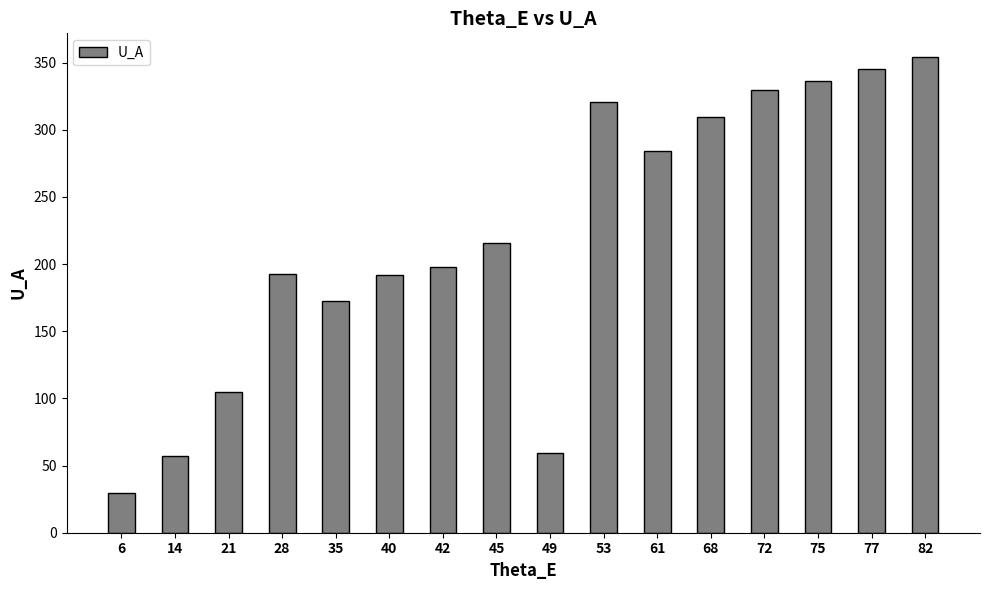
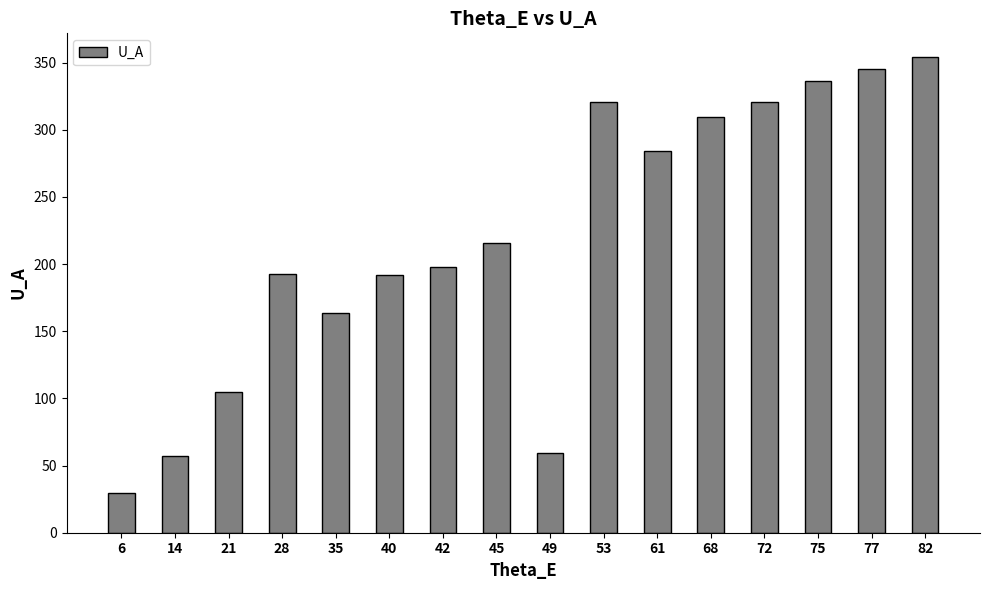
  {
    "6": 30,
    "14": 57,
    "21": 105,
    "28": 193,
-   "35": 172,
+   "35": 164,
    "40": 192,
    "42": 198,
    "45": 216,
    "49": 59,
    "53": 321,
    "61": 284,
    "68": 310,
-   "72": 329,
+   "72": 321,
    "75": 337,
    "77": 345,
    "82": 354
  }
